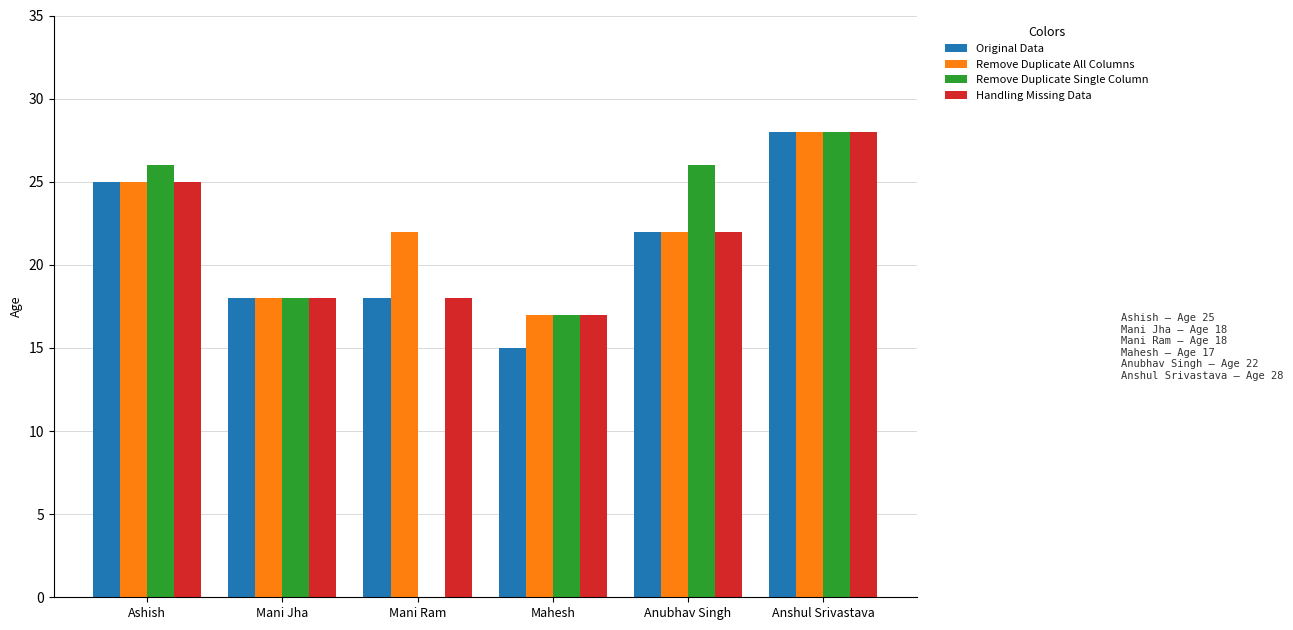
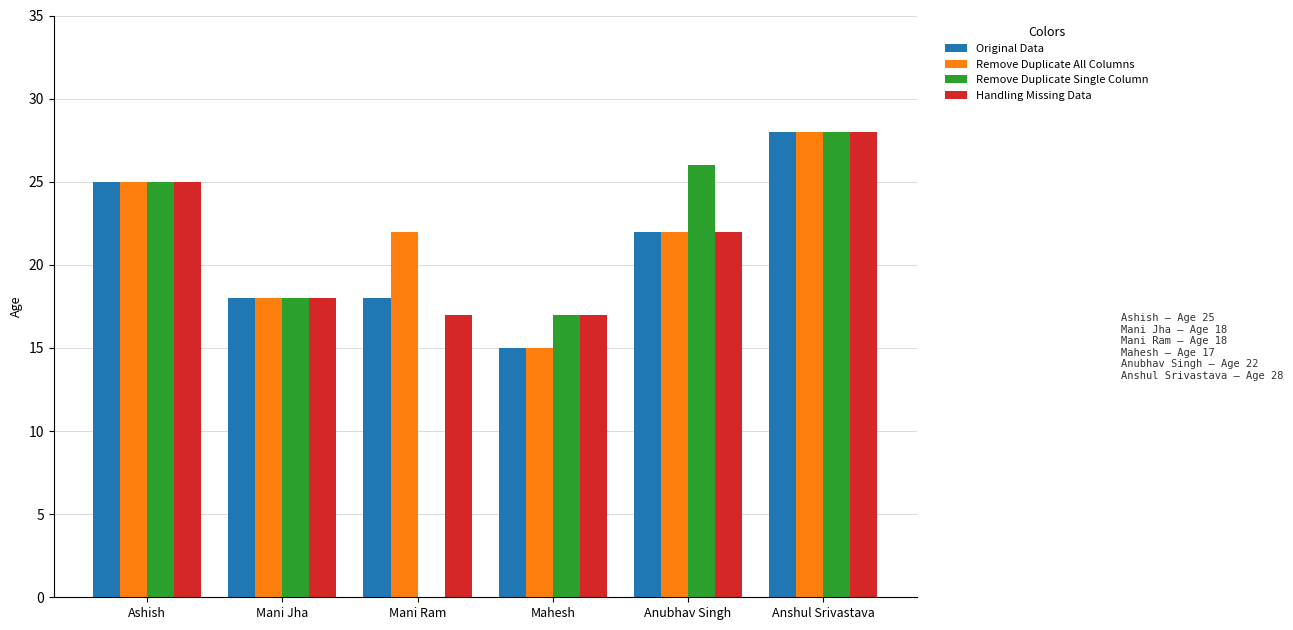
  {
    "Original Data": {
      "Ashish": 25,
      "Mani Jha": 18,
      "Mani Ram": 18,
      "Mahesh": 15,
      "Anubhav Singh": 22,
      "Anshul Srivastava": 28
    },
    "Remove Duplicate All Columns": {
      "Ashish": 25,
      "Mani Jha": 18,
      "Mani Ram": 22,
-     "Mahesh": 17,
+     "Mahesh": 15,
      "Anubhav Singh": 22,
      "Anshul Srivastava": 28
    },
    "Remove Duplicate Single Column": {
-     "Ashish": 26,
+     "Ashish": 25,
      "Mani Jha": 18,
      "Mani Ram": 0,
      "Mahesh": 17,
      "Anubhav Singh": 26,
      "Anshul Srivastava": 28
    },
    "Handling Missing Data": {
      "Ashish": 25,
      "Mani Jha": 18,
-     "Mani Ram": 18,
+     "Mani Ram": 17,
      "Mahesh": 17,
      "Anubhav Singh": 22,
      "Anshul Srivastava": 28
    }
  }
